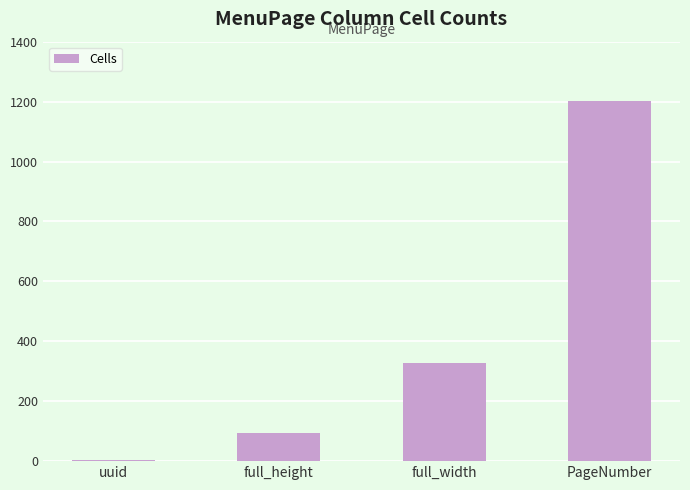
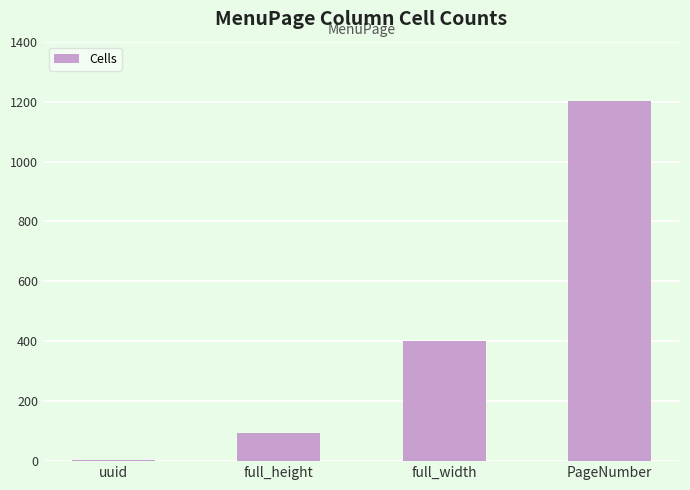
  {
    "full_height": 90,
-   "full_width": 330,
+   "full_width": 400,
    "PageNumber": 1200
  }
